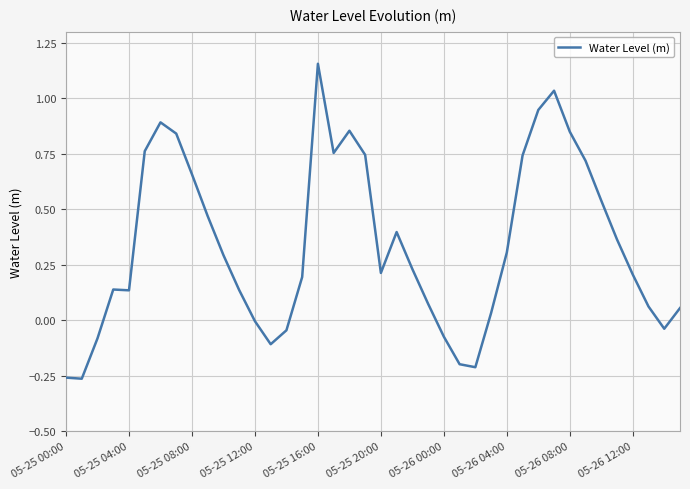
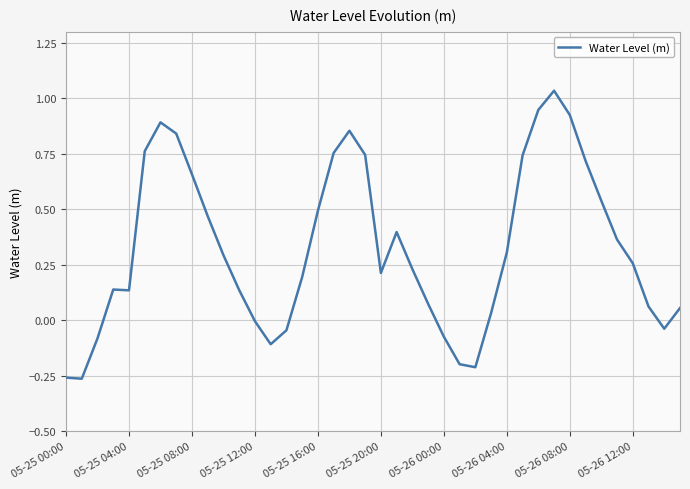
  {
    "Water Level (m)": {
      "05-25 00:00": -0.26,
      "05-25 04:00": 0.13,
      "05-25 08:00": 0.66,
      "05-25 12:00": 0.00,
-     "05-25 16:00": 1.16,
+     "05-25 16:00": 0.49,
      "05-25 20:00": 0.21,
      "05-26 00:00": -0.07,
      "05-26 04:00": 0.31,
-     "05-26 08:00": 0.85,
-     "05-26 12:00": 0.21
+     "05-26 08:00": 0.92,
+     "05-26 12:00": 0.26
    }
  }
